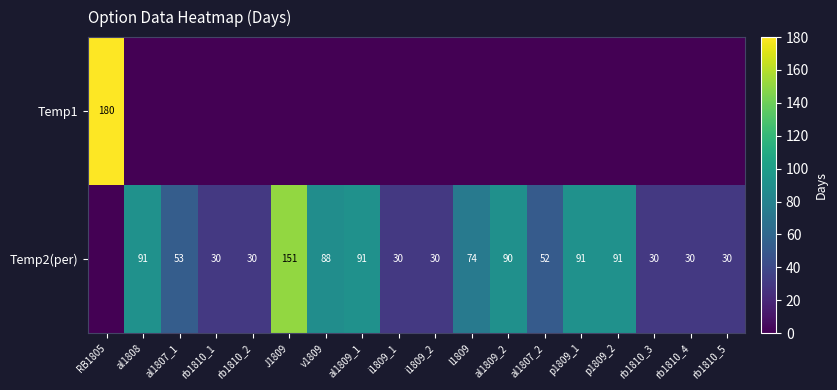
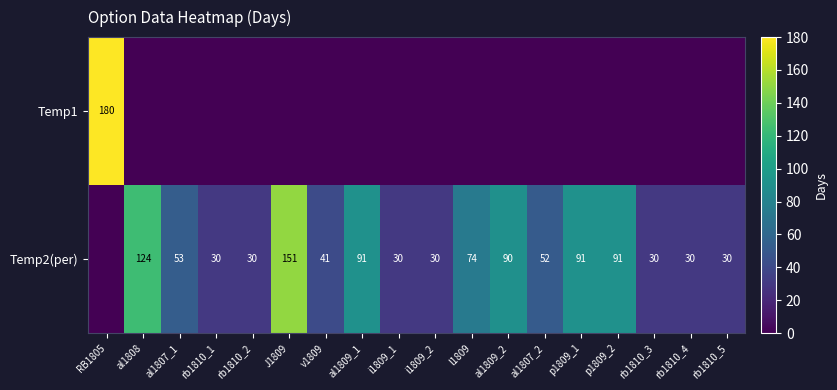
  {
    "Temp1": {
      "RB1805": 180
    },
    "Temp2(per)": {
-     "al1808": 91,
+     "al1808": 124,
      "al1807_1": 53,
      "rb1810_1": 30,
      "rb1810_2": 30,
      "J1809": 151,
-     "v1809": 88,
+     "v1809": 41,
      "al1809_1": 91,
      "i1809_1": 30,
      "i1809_2": 30,
      "l1809": 74,
      "al1809_2": 90,
      "al1807_2": 52,
      "p1809_1": 91,
      "p1809_2": 91,
      "rb1810_3": 30,
      "rb1810_4": 30,
      "rb1810_5": 30
    }
  }
